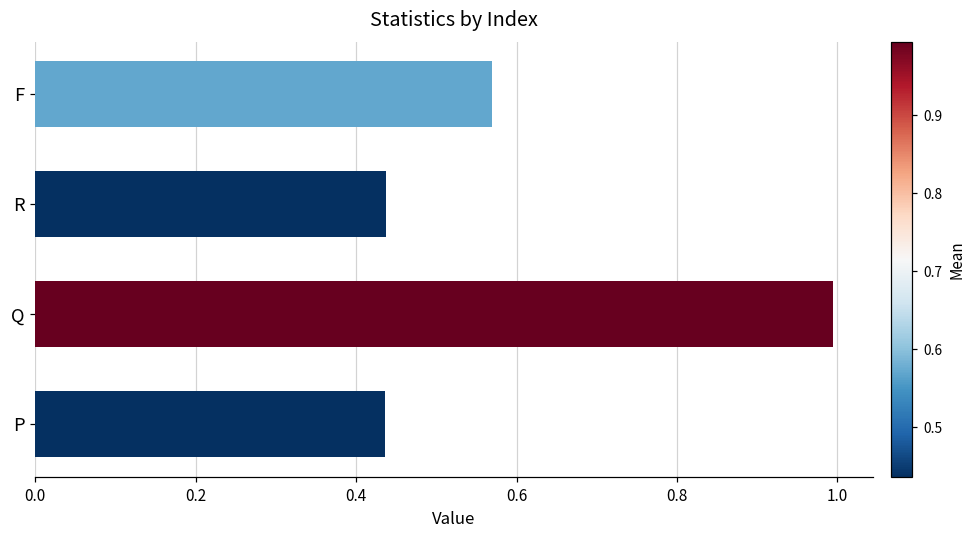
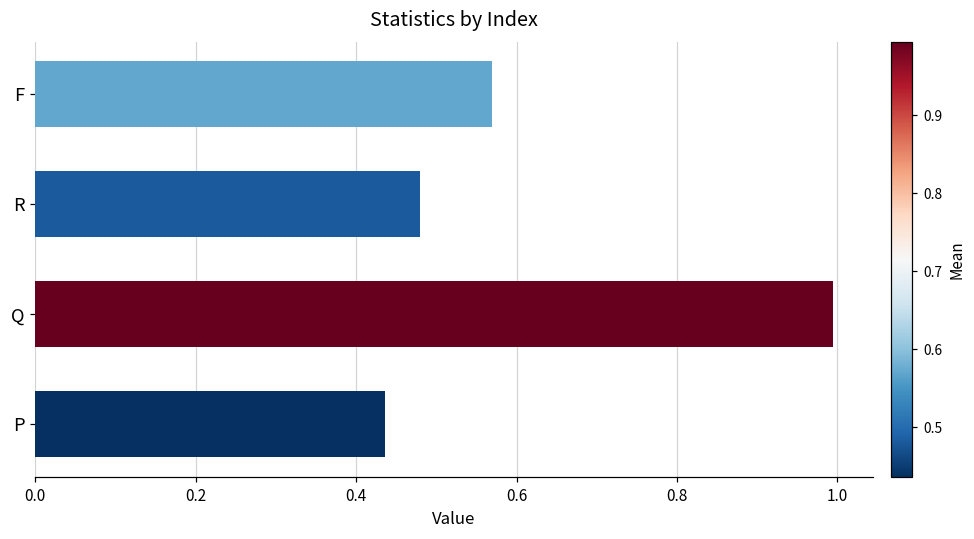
  {
    "F": 0.57,
-   "R": 0.44,
+   "R": 0.48,
    "Q": 0.99,
    "P": 0.44
  }
